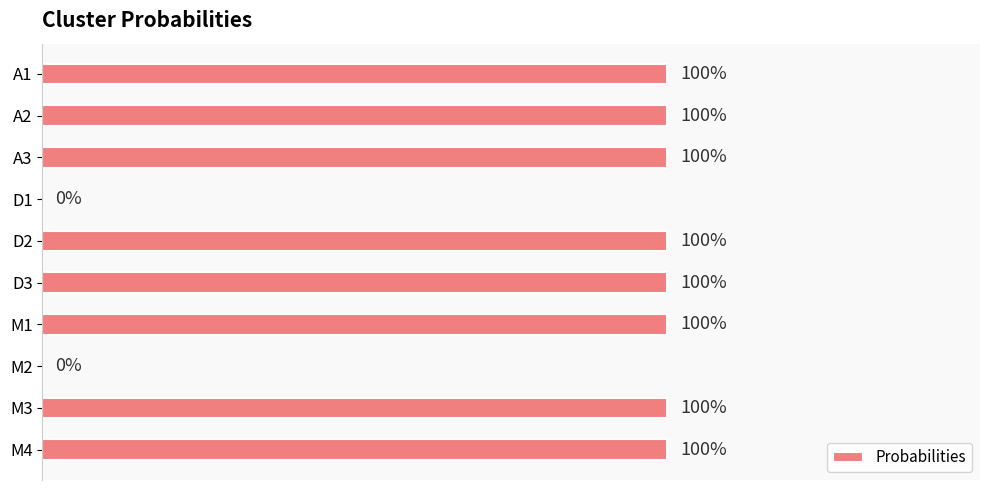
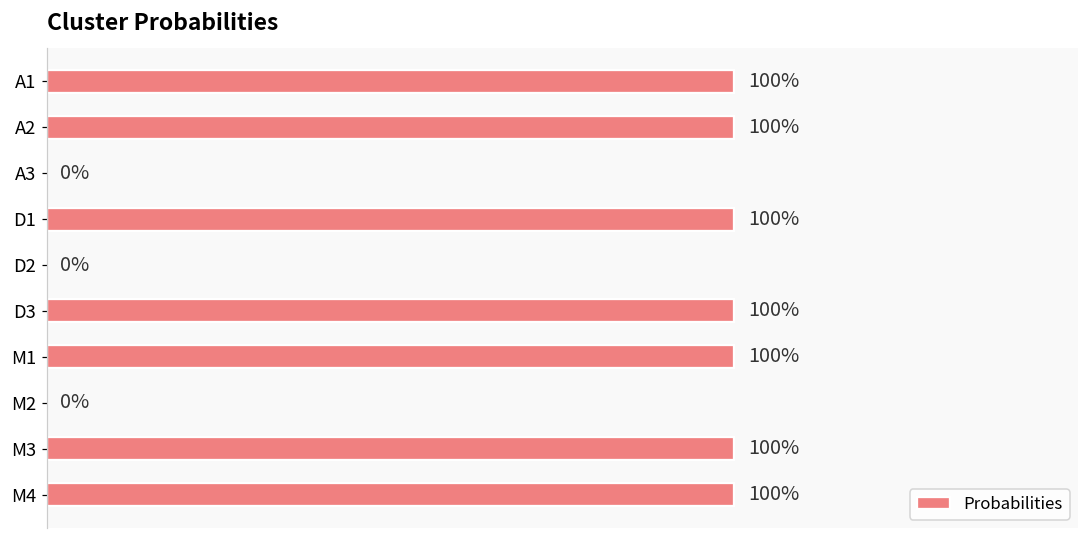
  {
    "A1": "100%",
    "A2": "100%",
-   "A3": "100%",
-   "D1": "0%",
-   "D2": "100%",
+   "A3": "0%",
+   "D1": "100%",
+   "D2": "0%",
    "D3": "100%",
    "M1": "100%",
    "M2": "0%",
    "M3": "100%",
    "M4": "100%"
  }
